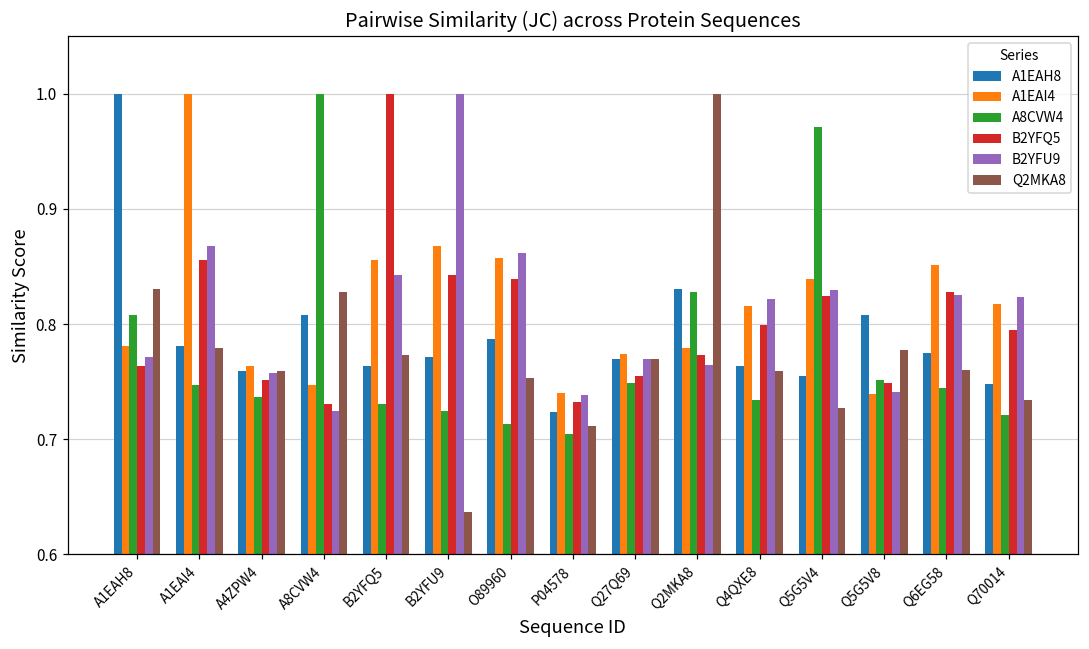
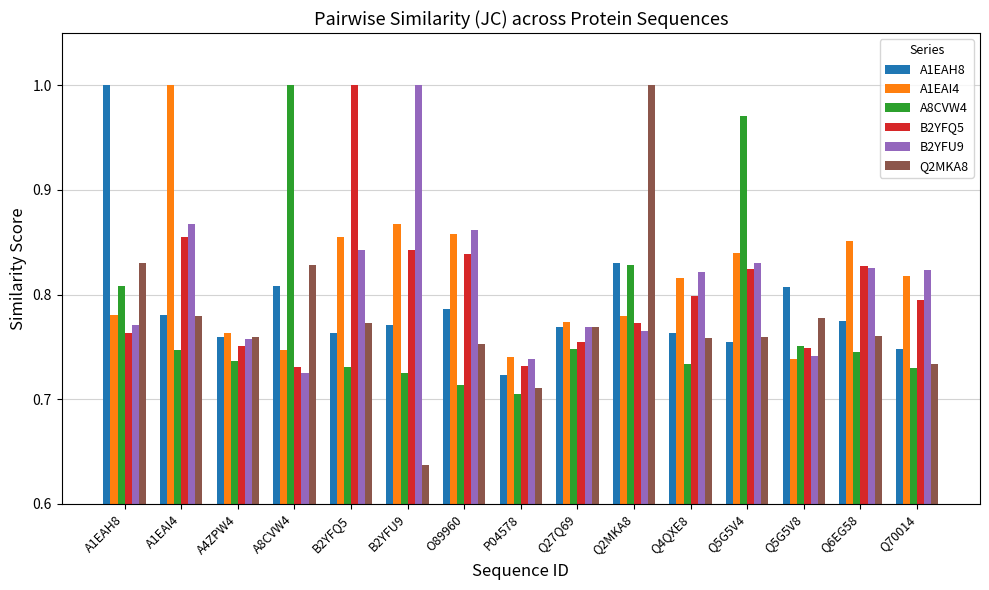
  {
    "A1EAH8": {
      "A1EAH8": 1.000,
      "A1EAI4": 0.781,
      "A4ZPW4": 0.759,
      "A8CVW4": 0.808,
      "B2YFQ5": 0.763,
      "B2YFU9": 0.771,
      "O89960": 0.787,
      "P04578": 0.723,
      "Q27Q69": 0.769,
      "Q2MKA8": 0.830,
      "Q4QXE8": 0.763,
      "Q5G5V4": 0.755,
      "Q5G5V8": 0.808,
      "Q6EG58": 0.774,
      "Q70014": 0.748
    },
    "A1EAI4": {
      "A1EAH8": 0.781,
      "A1EAI4": 1.000,
      "A4ZPW4": 0.763,
      "A8CVW4": 0.747,
      "B2YFQ5": 0.855,
      "B2YFU9": 0.868,
      "O89960": 0.858,
      "P04578": 0.740,
      "Q27Q69": 0.774,
      "Q2MKA8": 0.779,
      "Q4QXE8": 0.816,
      "Q5G5V4": 0.839,
      "Q5G5V8": 0.739,
      "Q6EG58": 0.851,
      "Q70014": 0.818
    },
    "A8CVW4": {
      "A1EAH8": 0.808,
      "A1EAI4": 0.747,
      "A4ZPW4": 0.737,
      "A8CVW4": 1.000,
      "B2YFQ5": 0.731,
      "B2YFU9": 0.725,
      "O89960": 0.713,
      "P04578": 0.705,
      "Q27Q69": 0.748,
      "Q2MKA8": 0.828,
      "Q4QXE8": 0.734,
      "Q5G5V4": 0.971,
      "Q5G5V8": 0.751,
      "Q6EG58": 0.745,
-     "Q70014": 0.721
+     "Q70014": 0.730
    },
    "B2YFQ5": {
      "A1EAH8": 0.763,
      "A1EAI4": 0.855,
      "A4ZPW4": 0.751,
      "A8CVW4": 0.731,
      "B2YFQ5": 1.000,
      "B2YFU9": 0.842,
      "O89960": 0.839,
      "P04578": 0.732,
      "Q27Q69": 0.755,
      "Q2MKA8": 0.773,
      "Q4QXE8": 0.799,
      "Q5G5V4": 0.825,
      "Q5G5V8": 0.749,
      "Q6EG58": 0.828,
      "Q70014": 0.795
    },
    "B2YFU9": {
      "A1EAH8": 0.771,
      "A1EAI4": 0.868,
      "A4ZPW4": 0.757,
      "A8CVW4": 0.725,
      "B2YFQ5": 0.842,
      "B2YFU9": 1.000,
      "O89960": 0.862,
      "P04578": 0.738,
      "Q27Q69": 0.769,
      "Q2MKA8": 0.765,
      "Q4QXE8": 0.822,
      "Q5G5V4": 0.830,
      "Q5G5V8": 0.741,
      "Q6EG58": 0.826,
      "Q70014": 0.824
    },
    "Q2MKA8": {
      "A1EAH8": 0.830,
      "A1EAI4": 0.779,
      "A4ZPW4": 0.759,
      "A8CVW4": 0.828,
      "B2YFQ5": 0.773,
      "B2YFU9": 0.637,
      "O89960": 0.753,
      "P04578": 0.711,
      "Q27Q69": 0.769,
      "Q2MKA8": 1.000,
      "Q4QXE8": 0.759,
-     "Q5G5V4": 0.727,
+     "Q5G5V4": 0.759,
      "Q5G5V8": 0.777,
      "Q6EG58": 0.760,
      "Q70014": 0.734
    }
  }
